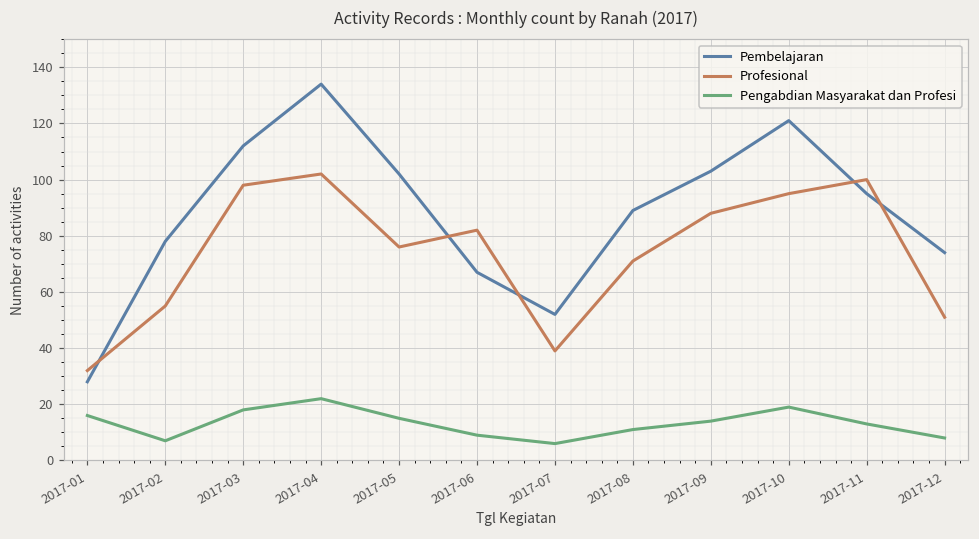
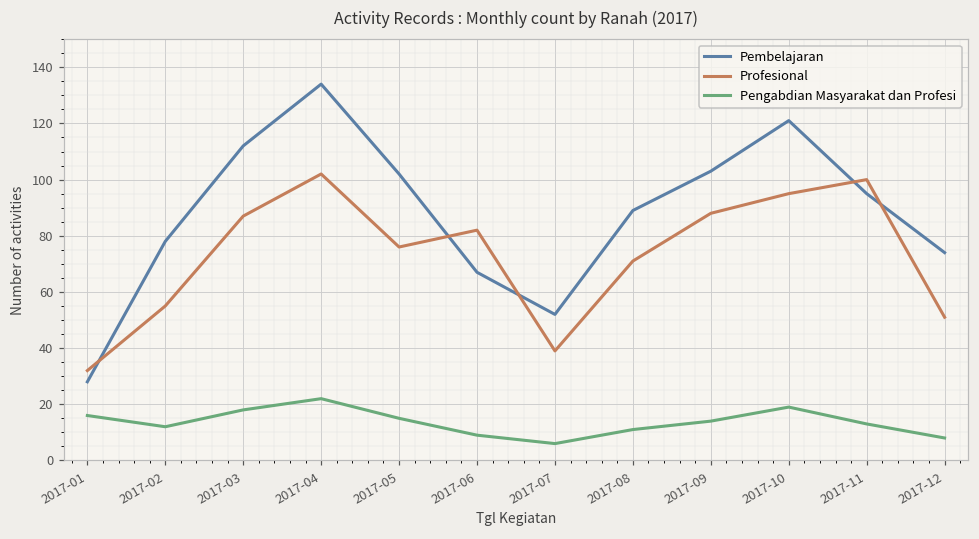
  {
    "Pembelajaran": {
      "2017-01": 28,
      "2017-02": 78,
      "2017-03": 112,
      "2017-04": 134,
      "2017-05": 102,
      "2017-06": 67,
      "2017-07": 52,
      "2017-08": 89,
      "2017-09": 103,
      "2017-10": 121,
      "2017-11": 95,
      "2017-12": 74
    },
    "Profesional": {
      "2017-01": 32,
      "2017-02": 55,
-     "2017-03": 98,
+     "2017-03": 87,
      "2017-04": 102,
      "2017-05": 76,
      "2017-06": 82,
      "2017-07": 39,
      "2017-08": 71,
      "2017-09": 88,
      "2017-10": 95,
      "2017-11": 100,
      "2017-12": 51
    },
    "Pengabdian Masyarakat dan Profesi": {
      "2017-01": 16,
-     "2017-02": 7,
+     "2017-02": 12,
      "2017-03": 18,
      "2017-04": 22,
      "2017-05": 15,
      "2017-06": 9,
      "2017-07": 6,
      "2017-08": 11,
      "2017-09": 14,
      "2017-10": 19,
      "2017-11": 13,
      "2017-12": 8
    }
  }
